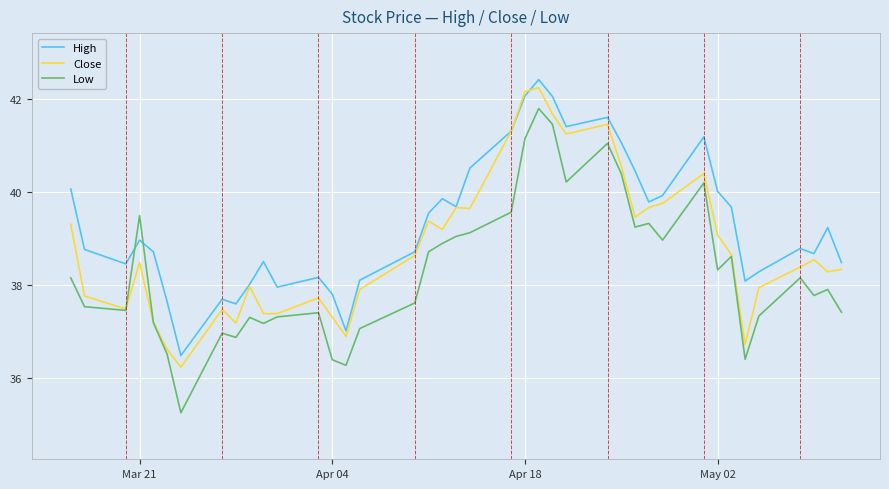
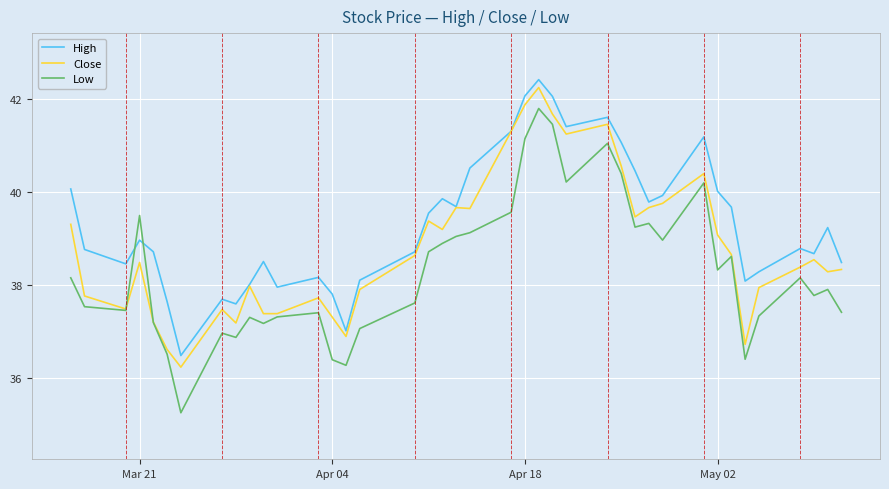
  {
    "High": {
      "Mar 21": 39.0,
      "Apr 04": 37.8,
      "Apr 18": 42.1,
      "May 02": 40.0
    },
    "Close": {
      "Mar 21": 38.5,
      "Apr 04": 37.3,
-     "Apr 18": 42.1,
+     "Apr 18": 41.9,
      "May 02": 39.1
    },
    "Low": {
      "Mar 21": 39.5,
      "Apr 04": 36.4,
      "Apr 18": 41.1,
      "May 02": 38.3
    }
  }
